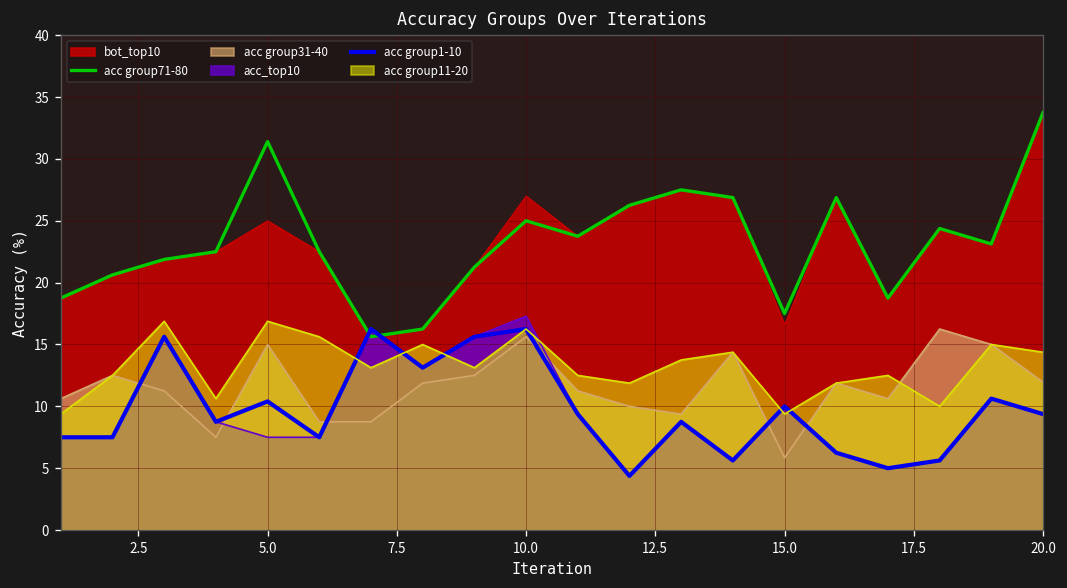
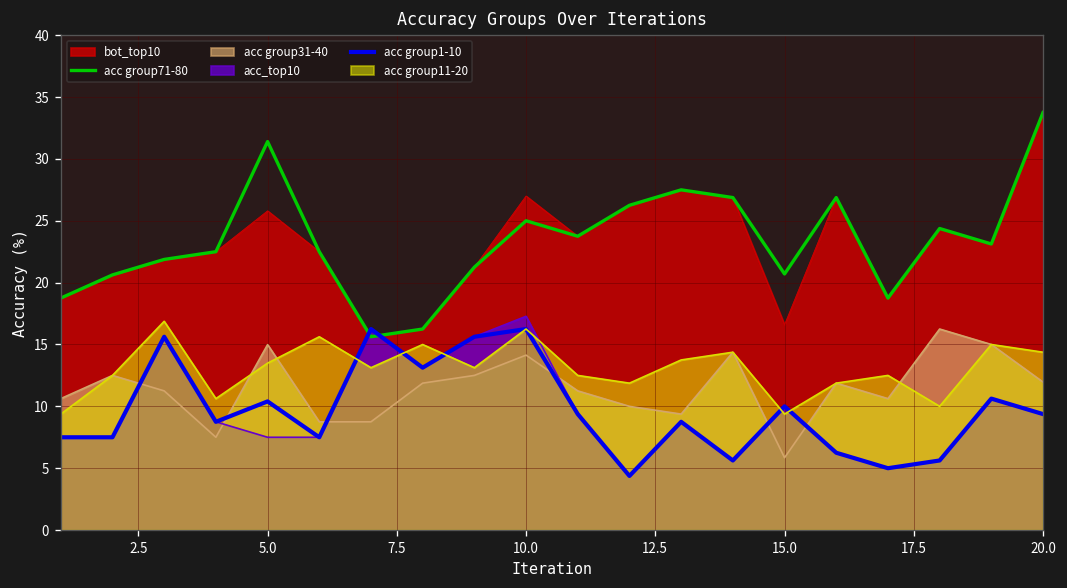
  {
    "bot_top10": {
-     "5.0": 25.0,
+     "5.0": 25.8,
      "10.0": 27.0,
      "15.0": 16.6
    },
    "acc group71-80": {
      "5.0": 31.4,
      "10.0": 25.0,
-     "15.0": 17.5
+     "15.0": 20.7
    },
    "acc group31-40": {
      "5.0": 15.0,
-     "10.0": 15.6,
+     "10.0": 14.1,
      "15.0": 5.8,
      "20.0": 12.0
    },
    "acc_top10": {
      "5.0": 7.5,
      "10.0": 17.3
    },
    "acc group11-20": {
-     "5.0": 16.9,
+     "5.0": 13.5,
      "15.0": 9.4,
      "20.0": 14.4
    },
    "acc group1-10": {
      "5.0": 10.4
    }
  }
